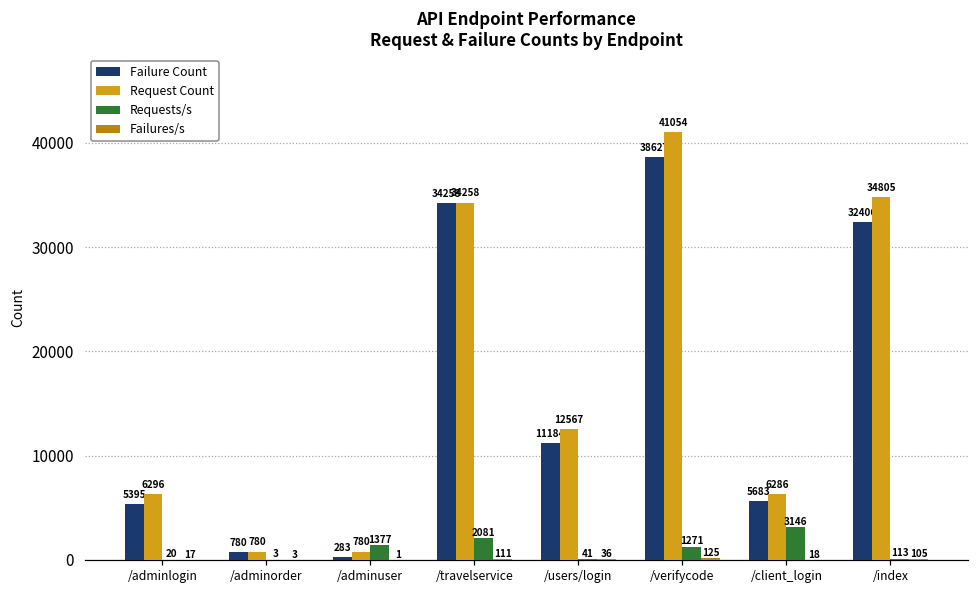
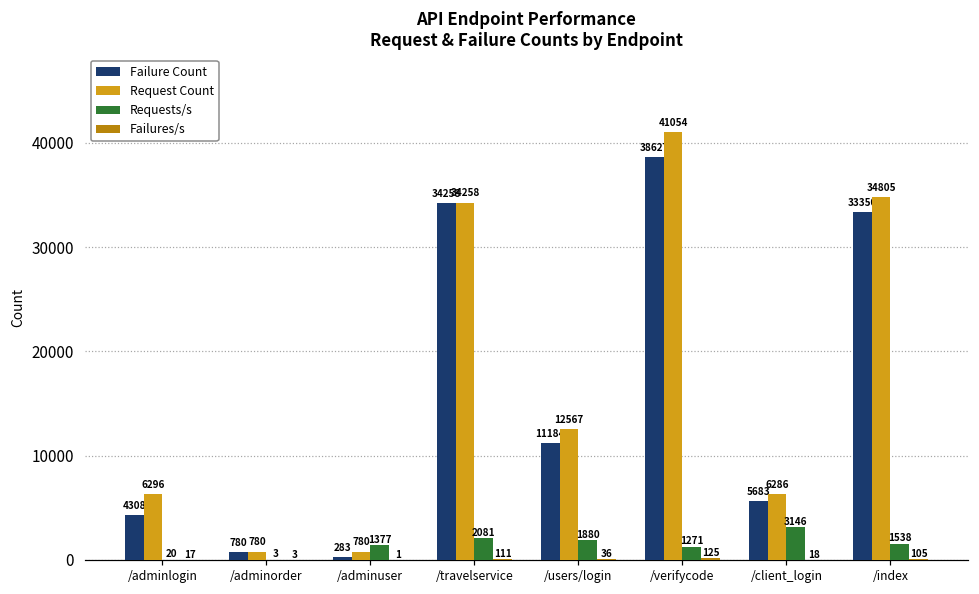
  {
    "Failure Count": {
-     "/adminlogin": 5395,
+     "/adminlogin": 4308,
      "/adminorder": 780,
      "/adminuser": 283,
      "/users/login": 11184,
      "/verifycode": 38627,
      "/client_login": 5683,
-     "/index": 32406
+     "/index": 33350
    },
    "Requests/s": {
      "/adminlogin": 20,
      "/adminorder": 3,
      "/adminuser": 1377,
      "/travelservice": 2081,
-     "/users/login": 41,
+     "/users/login": 1880,
      "/verifycode": 1271,
      "/client_login": 3146,
-     "/index": 113
+     "/index": 1538
    }
  }
